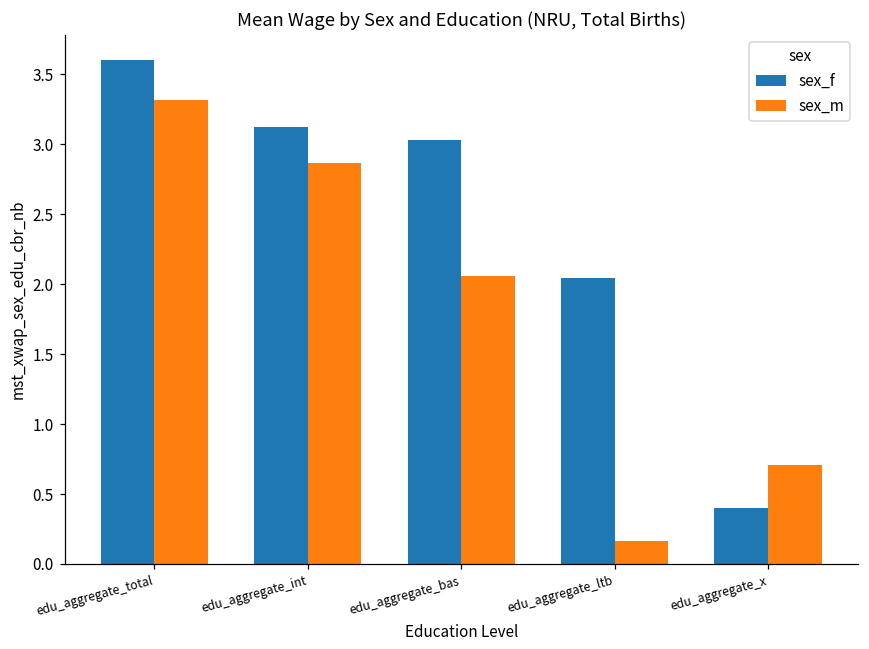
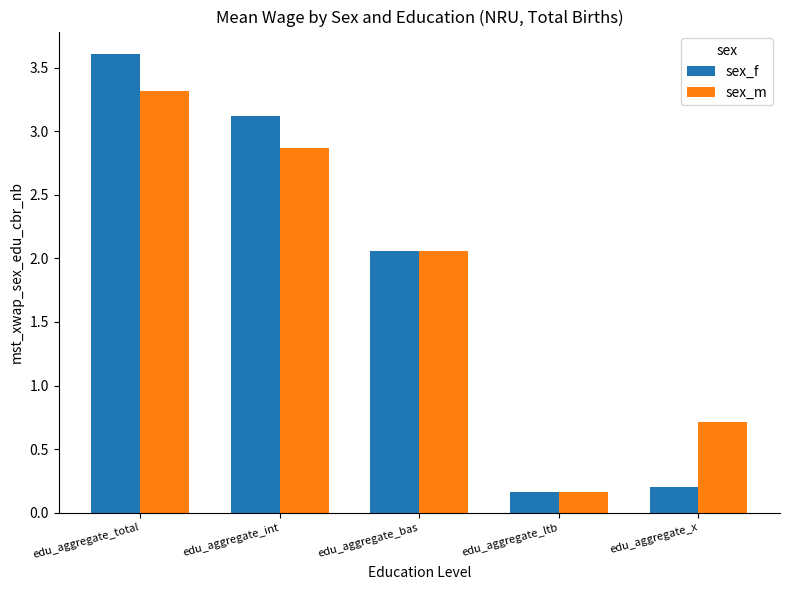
  {
    "sex_f": {
      "edu_aggregate_total": 3.60,
      "edu_aggregate_int": 3.12,
-     "edu_aggregate_bas": 3.03,
-     "edu_aggregate_ltb": 2.04,
-     "edu_aggregate_x": 0.4
+     "edu_aggregate_bas": 2.06,
+     "edu_aggregate_ltb": 0.16,
+     "edu_aggregate_x": 0.2
    },
    "sex_m": {
      "edu_aggregate_total": 3.32,
      "edu_aggregate_int": 2.87,
      "edu_aggregate_bas": 2.06,
      "edu_aggregate_ltb": 0.16,
      "edu_aggregate_x": 0.71
    }
  }
